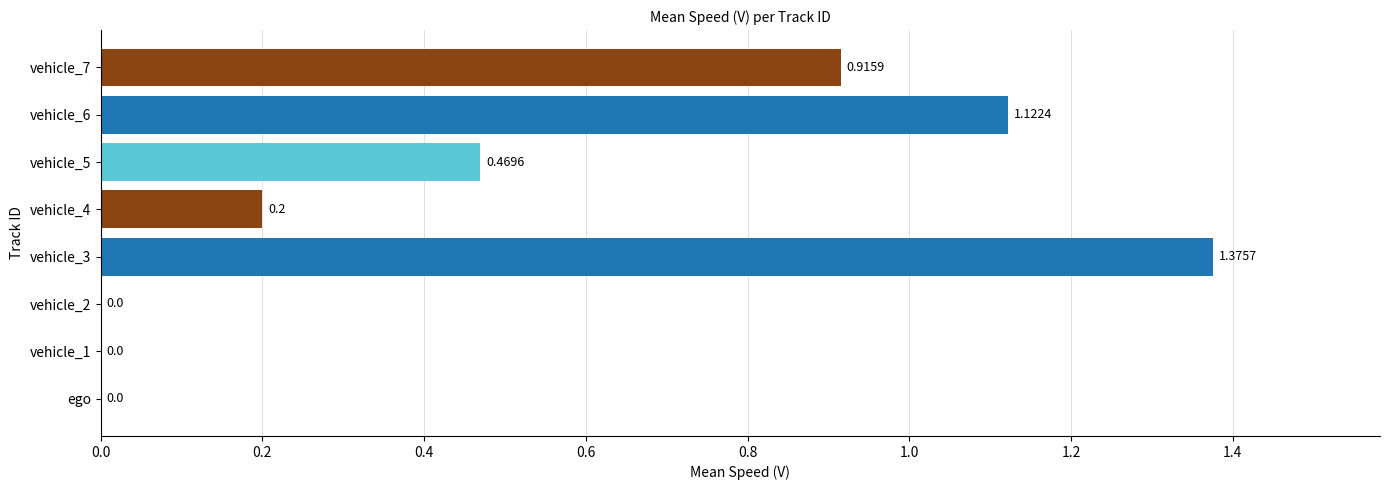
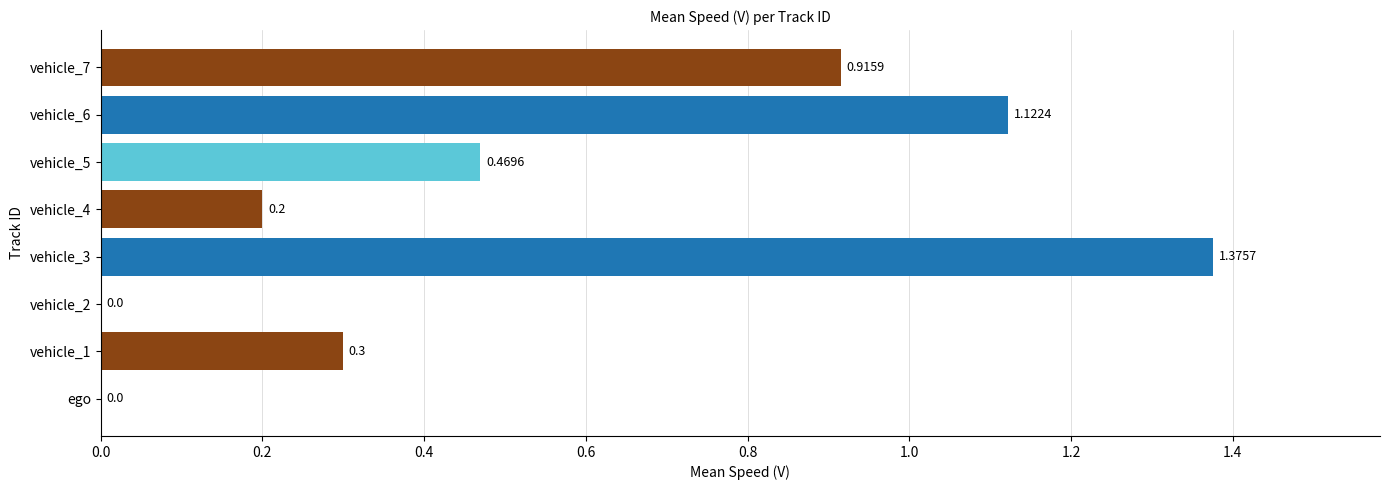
  {
    "vehicle_7": 0.9159,
    "vehicle_6": 1.1224,
    "vehicle_5": 0.4696,
    "vehicle_4": 0.2,
    "vehicle_3": 1.3757,
    "vehicle_2": 0.0,
-   "vehicle_1": 0.0,
+   "vehicle_1": 0.3,
    "ego": 0.0
  }
